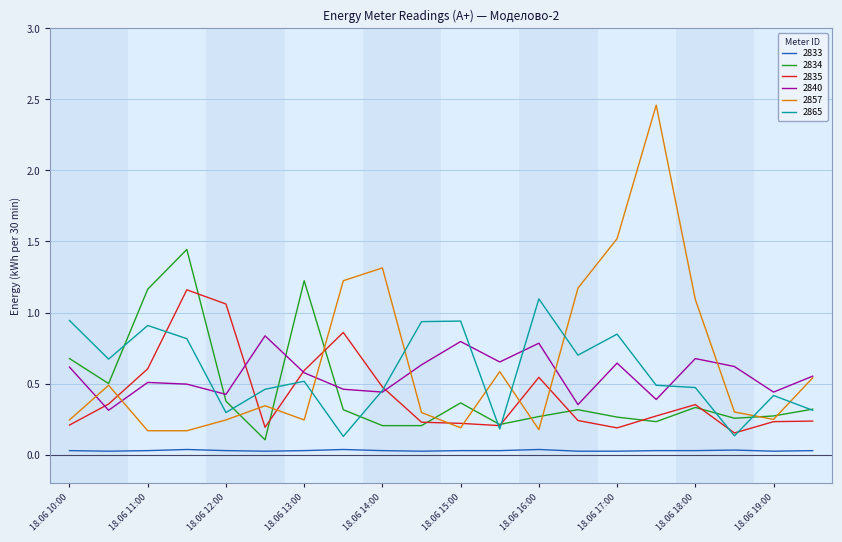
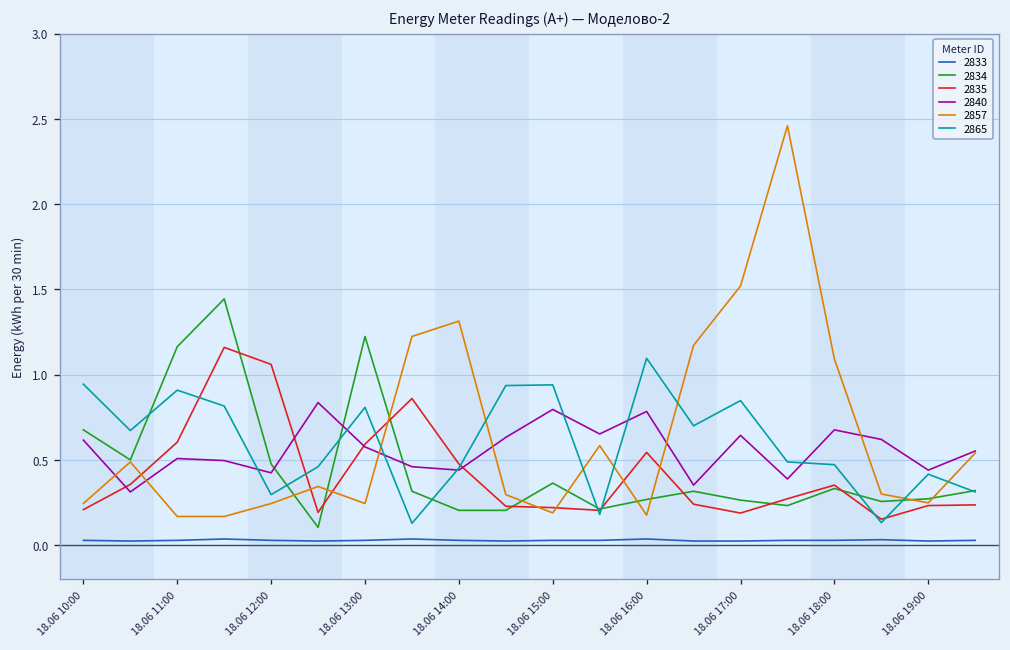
  {
    "2833": {
      "18.06 10:00": 0.03,
      "18.06 11:00": 0.03,
      "18.06 12:00": 0.03,
      "18.06 13:00": 0.03,
      "18.06 14:00": 0.03,
      "18.06 15:00": 0.03,
      "18.06 16:00": 0.04,
      "18.06 17:00": 0.02,
      "18.06 18:00": 0.03,
      "18.06 19:00": 0.02
    },
    "2834": {
      "18.06 10:00": 0.68,
      "18.06 11:00": 1.16,
-     "18.06 12:00": 0.38,
+     "18.06 12:00": 0.48,
      "18.06 13:00": 1.22,
      "18.06 14:00": 0.20,
      "18.06 15:00": 0.36,
      "18.06 16:00": 0.27,
      "18.06 17:00": 0.26,
      "18.06 18:00": 0.33,
      "18.06 19:00": 0.27
    },
    "2835": {
      "18.06 10:00": 0.21,
      "18.06 11:00": 0.60,
      "18.06 12:00": 1.06,
      "18.06 14:00": 0.48,
      "18.06 15:00": 0.22,
      "18.06 16:00": 0.54,
      "18.06 17:00": 0.19,
      "18.06 18:00": 0.35
    },
    "2840": {
      "18.06 10:00": 0.62,
      "18.06 11:00": 0.51,
      "18.06 12:00": 0.42,
      "18.06 15:00": 0.80,
      "18.06 16:00": 0.78,
      "18.06 17:00": 0.64,
      "18.06 18:00": 0.68,
      "18.06 19:00": 0.44
    },
    "2857": {
      "18.06 10:00": 0.24,
      "18.06 11:00": 0.17,
      "18.06 12:00": 0.24,
      "18.06 13:00": 0.24,
      "18.06 14:00": 1.31,
      "18.06 15:00": 0.19,
      "18.06 16:00": 0.18,
      "18.06 17:00": 1.52,
      "18.06 18:00": 1.09
    },
    "2865": {
      "18.06 10:00": 0.94,
      "18.06 11:00": 0.91,
      "18.06 12:00": 0.30,
-     "18.06 13:00": 0.52,
+     "18.06 13:00": 0.81,
      "18.06 15:00": 0.94,
      "18.06 16:00": 1.10,
      "18.06 17:00": 0.85,
      "18.06 18:00": 0.47,
      "18.06 19:00": 0.42
    }
  }
